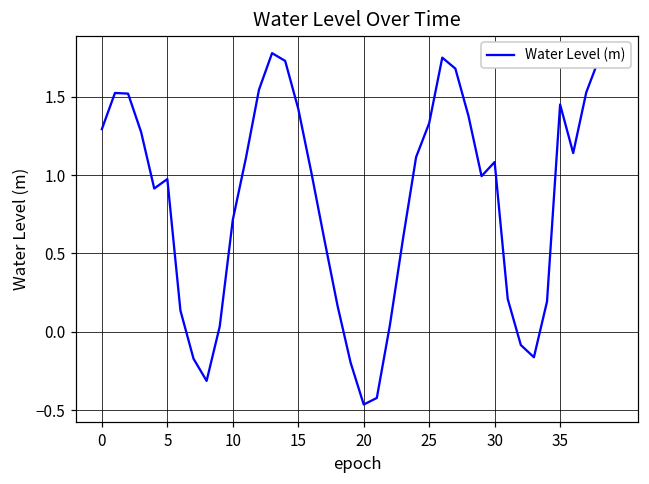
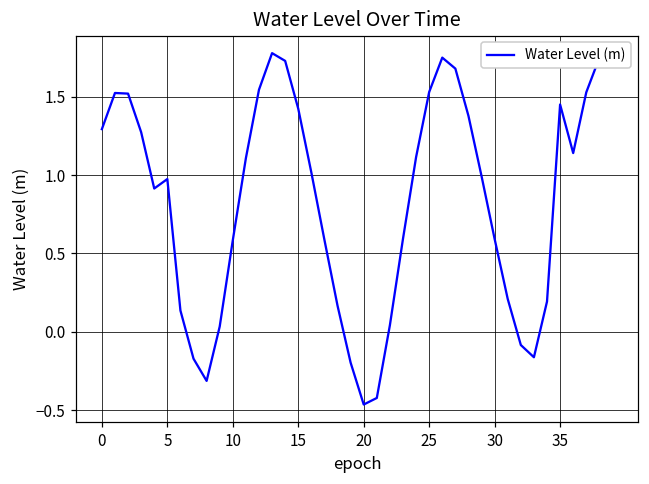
  {
    "0": 1.29,
    "5": 0.97,
-   "10": 0.71,
+   "10": 0.58,
    "15": 1.42,
    "20": -0.46,
-   "25": 1.33,
-   "30": 1.08,
+   "25": 1.53,
+   "30": 0.59,
    "35": 1.45
  }
